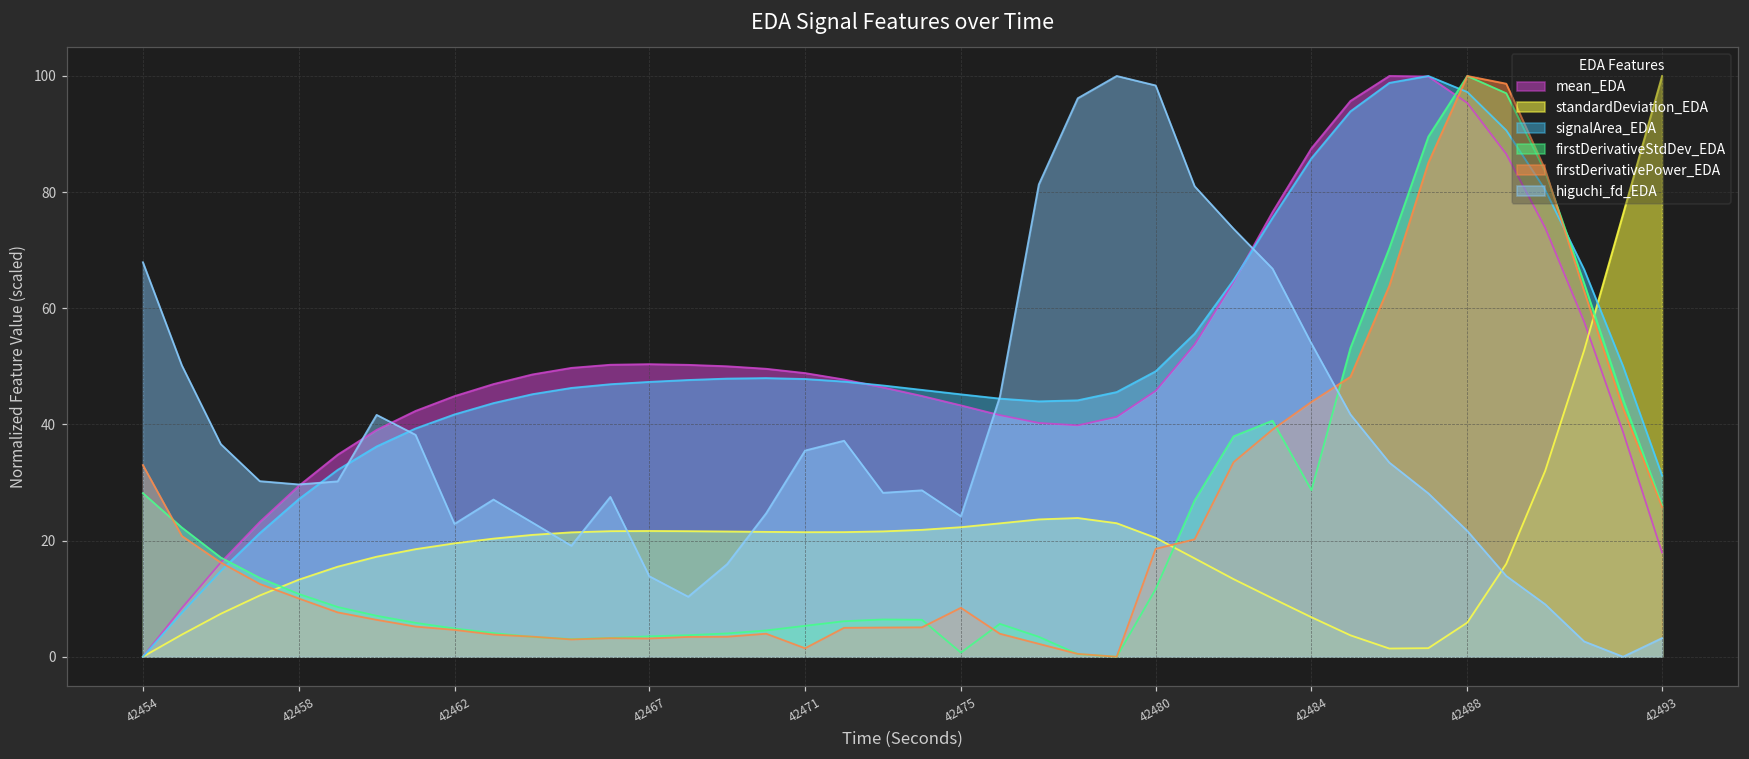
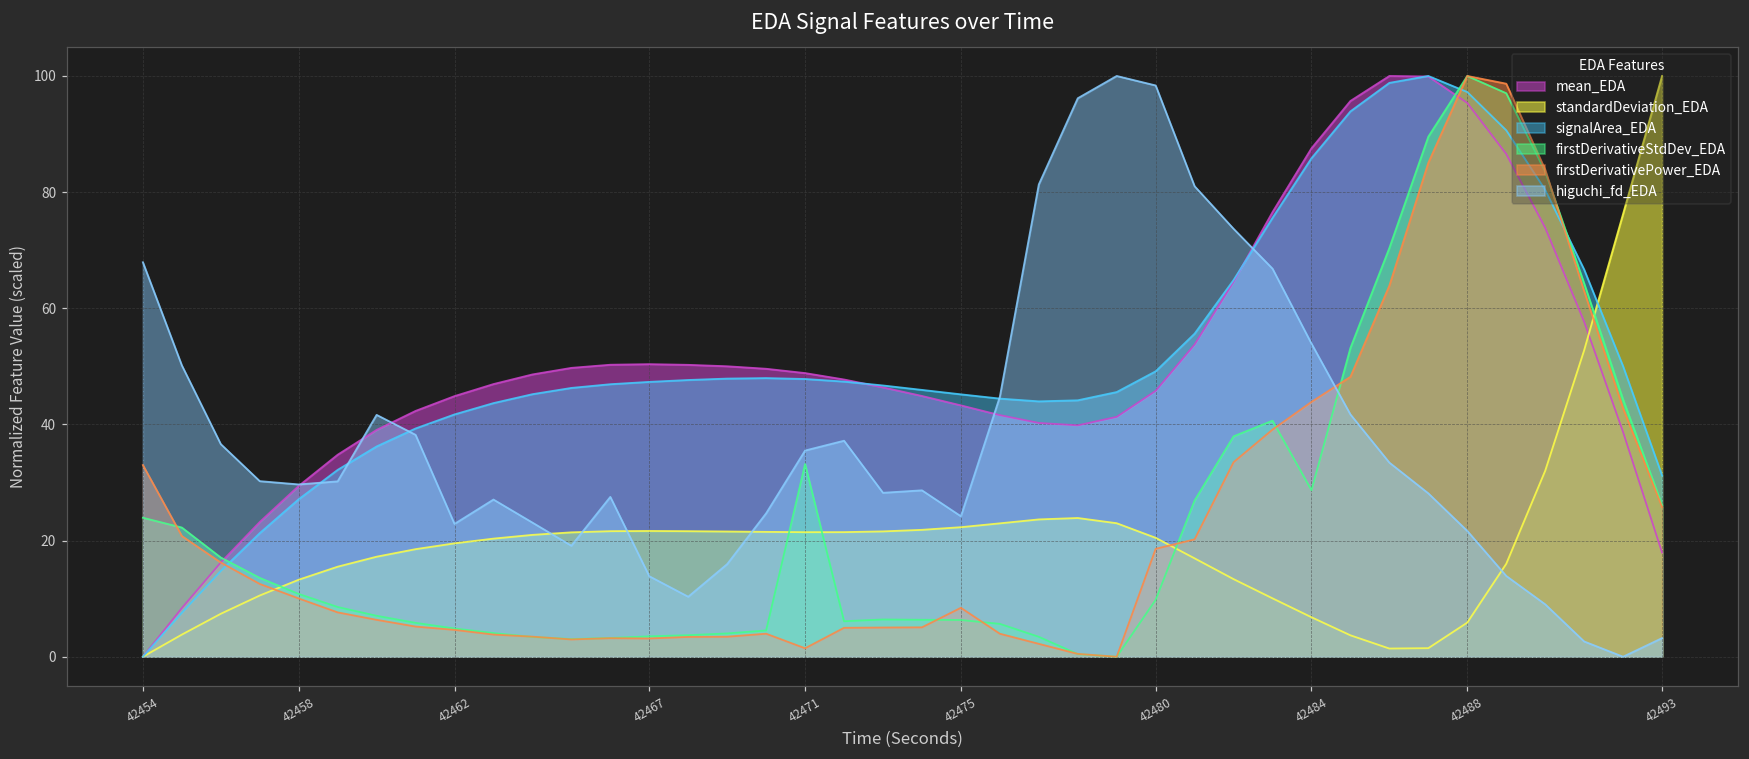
  {
    "mean_EDA": {
      "42462": 45,
      "42467": 50,
      "42471": 49,
      "42475": 43,
      "42480": 46,
      "42484": 88,
      "42488": 95,
      "42493": 18
    },
    "standardDeviation_EDA": {
      "42458": 13,
      "42462": 20,
      "42467": 22,
      "42471": 21,
      "42475": 22,
      "42480": 20,
      "42484": 7,
      "42488": 6
    },
    "firstDerivativeStdDev_EDA": {
-     "42454": 28,
+     "42454": 24,
      "42458": 11,
-     "42471": 5,
-     "42475": 1,
-     "42480": 12,
+     "42471": 33,
+     "42475": 6,
+     "42480": 10,
      "42484": 29
    },
    "firstDerivativePower_EDA": {
      "42454": 33,
      "42458": 10,
      "42471": 1,
      "42475": 8,
      "42480": 19,
      "42484": 44
    }
  }
